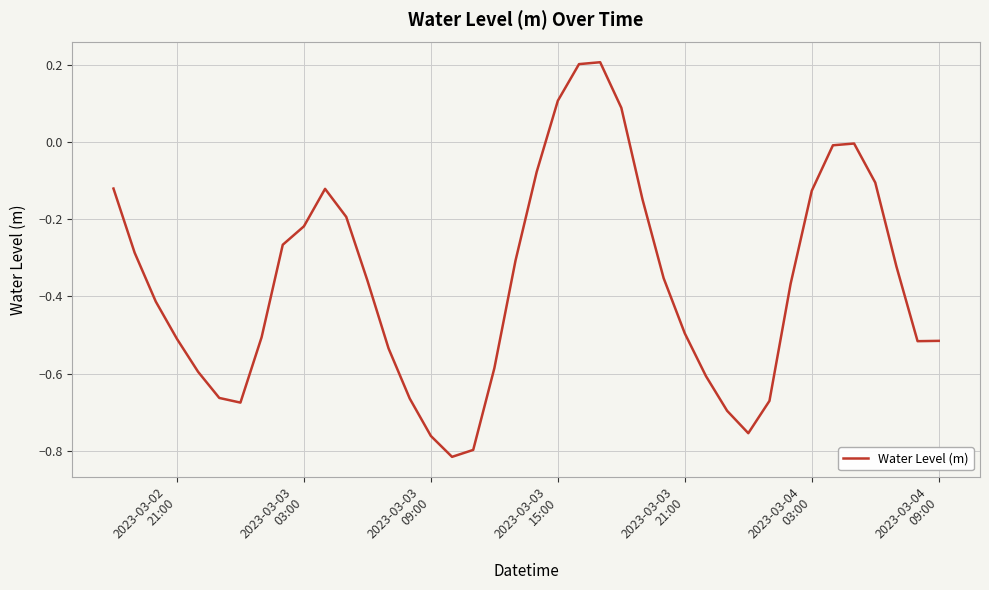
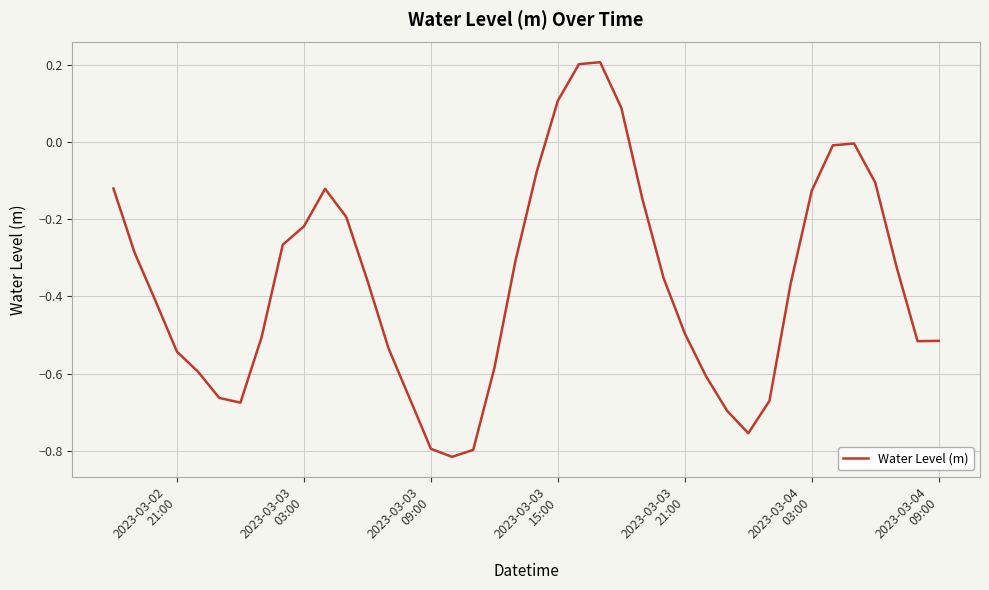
  {
-   "2023-03-02 21:00": -0.51,
+   "2023-03-02 21:00": -0.54,
    "2023-03-03 03:00": -0.22,
-   "2023-03-03 09:00": -0.76,
+   "2023-03-03 09:00": -0.79,
    "2023-03-03 15:00": 0.11,
    "2023-03-03 21:00": -0.50,
    "2023-03-04 03:00": -0.13,
    "2023-03-04 09:00": -0.52
  }
